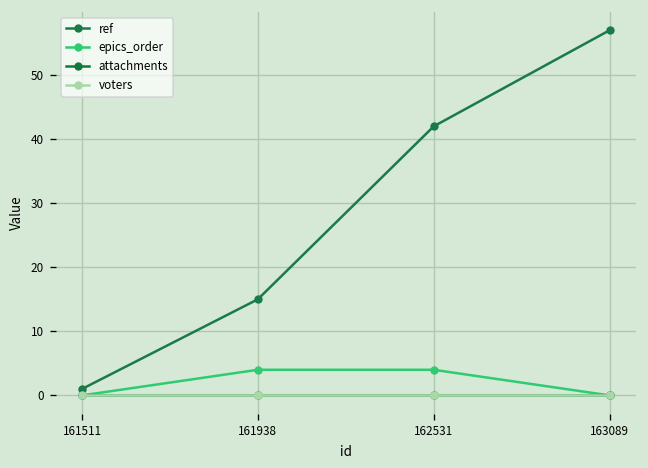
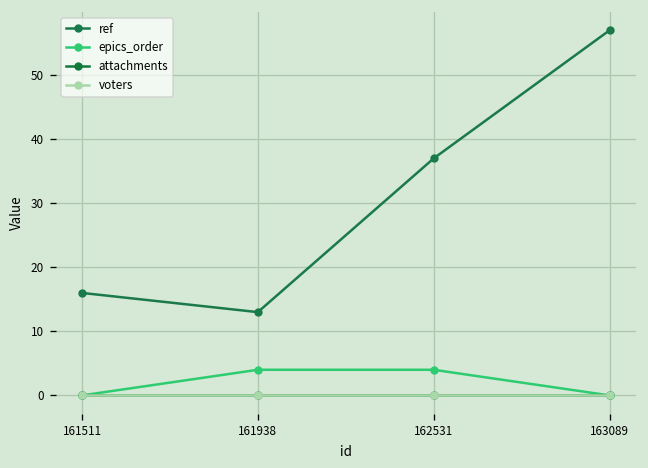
  {
    "ref": {
-     "161511": 1,
-     "161938": 15,
-     "162531": 42,
+     "161511": 16,
+     "161938": 13,
+     "162531": 37,
      "163089": 57
    },
    "epics_order": {
      "161938": 4,
      "162531": 4
    },
    "voters": {
      "161938": 0,
      "162531": 0
    }
  }
